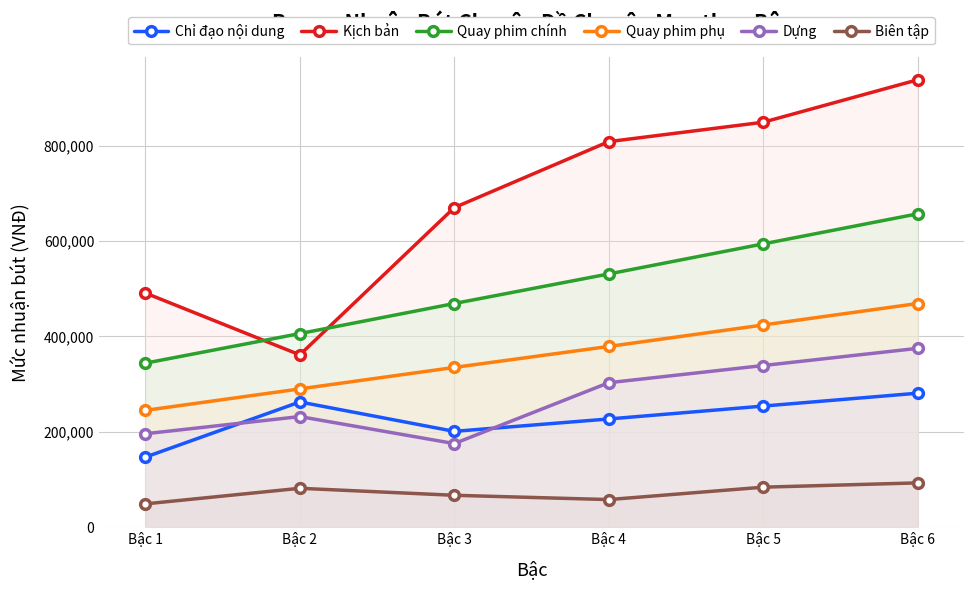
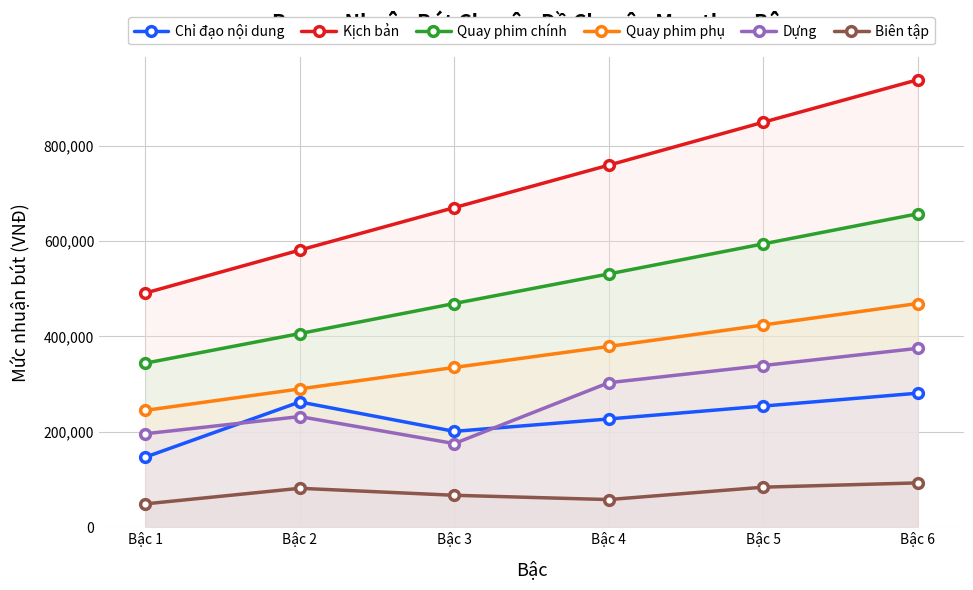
  {
    "Chỉ đạo nội dung": {
      "Bậc 1": "150,000",
      "Bậc 2": "260,000",
      "Bậc 3": "200,000",
      "Bậc 4": "230,000",
      "Bậc 5": "250,000",
      "Bậc 6": "280,000"
    },
    "Kịch bản": {
      "Bậc 1": "490,000",
-     "Bậc 2": "360,000",
+     "Bậc 2": "580,000",
      "Bậc 3": "670,000",
-     "Bậc 4": "810,000",
+     "Bậc 4": "760,000",
      "Bậc 5": "850,000",
      "Bậc 6": "940,000"
    },
    "Quay phim chính": {
      "Bậc 1": "340,000",
      "Bậc 2": "410,000",
      "Bậc 3": "470,000",
      "Bậc 4": "530,000",
      "Bậc 5": "590,000",
      "Bậc 6": "660,000"
    },
    "Quay phim phụ": {
      "Bậc 1": "250,000",
      "Bậc 2": "290,000",
      "Bậc 3": "340,000",
      "Bậc 4": "380,000",
      "Bậc 5": "420,000",
      "Bậc 6": "470,000"
    },
    "Dựng": {
      "Bậc 1": "200,000",
      "Bậc 2": "230,000",
      "Bậc 3": "180,000",
      "Bậc 4": "300,000",
      "Bậc 5": "340,000",
      "Bậc 6": "380,000"
    },
    "Biên tập": {
      "Bậc 1": "50,000",
      "Bậc 2": "80,000",
      "Bậc 3": "70,000",
      "Bậc 4": "60,000",
      "Bậc 5": "80,000",
      "Bậc 6": "90,000"
    }
  }
